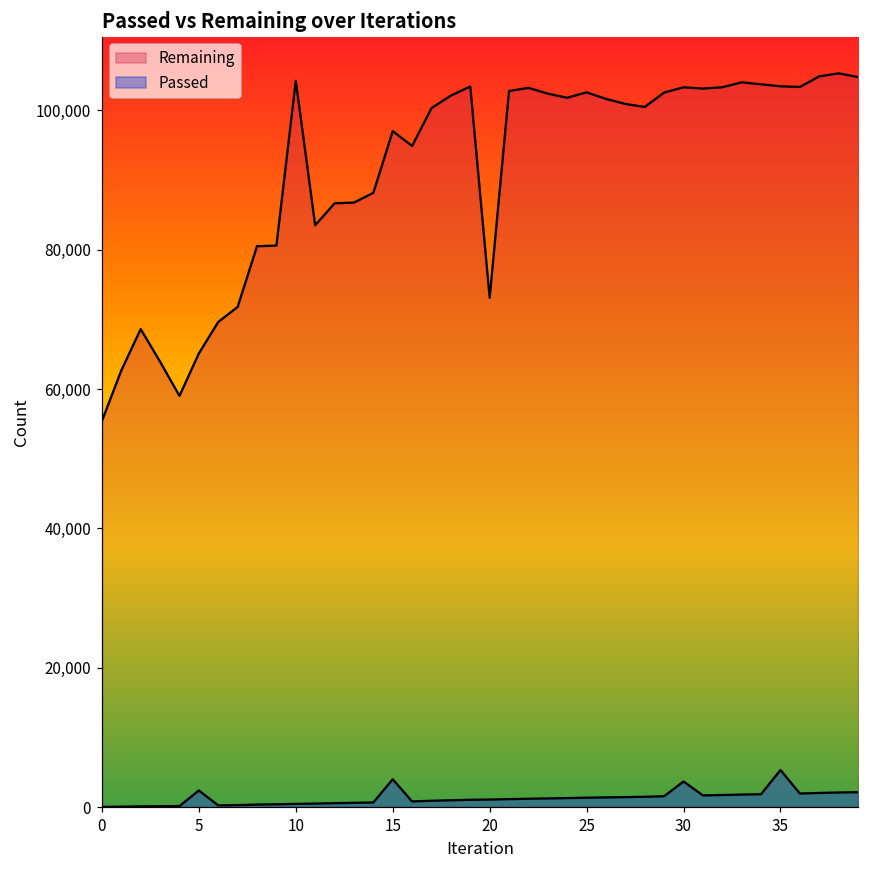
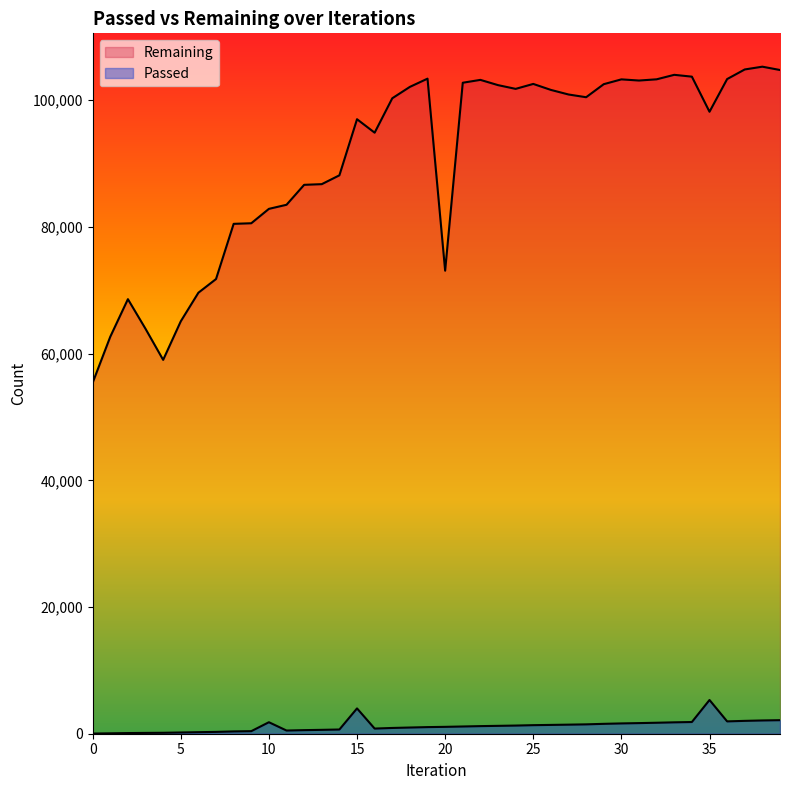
  {
    "Remaining": {
      "0": "55,000",
      "5": "65,000",
-     "10": "104,000",
+     "10": "83,000",
      "15": "97,000",
      "20": "73,000",
      "25": "103,000",
      "30": "103,000",
-     "35": "103,000"
+     "35": "98,000"
    },
    "Passed": {
      "0": "0",
-     "5": "2,000",
-     "10": "0",
+     "5": "0",
+     "10": "2,000",
      "15": "4,000",
      "20": "1,000",
      "25": "1,000",
-     "30": "4,000",
+     "30": "2,000",
      "35": "5,000"
    }
  }
